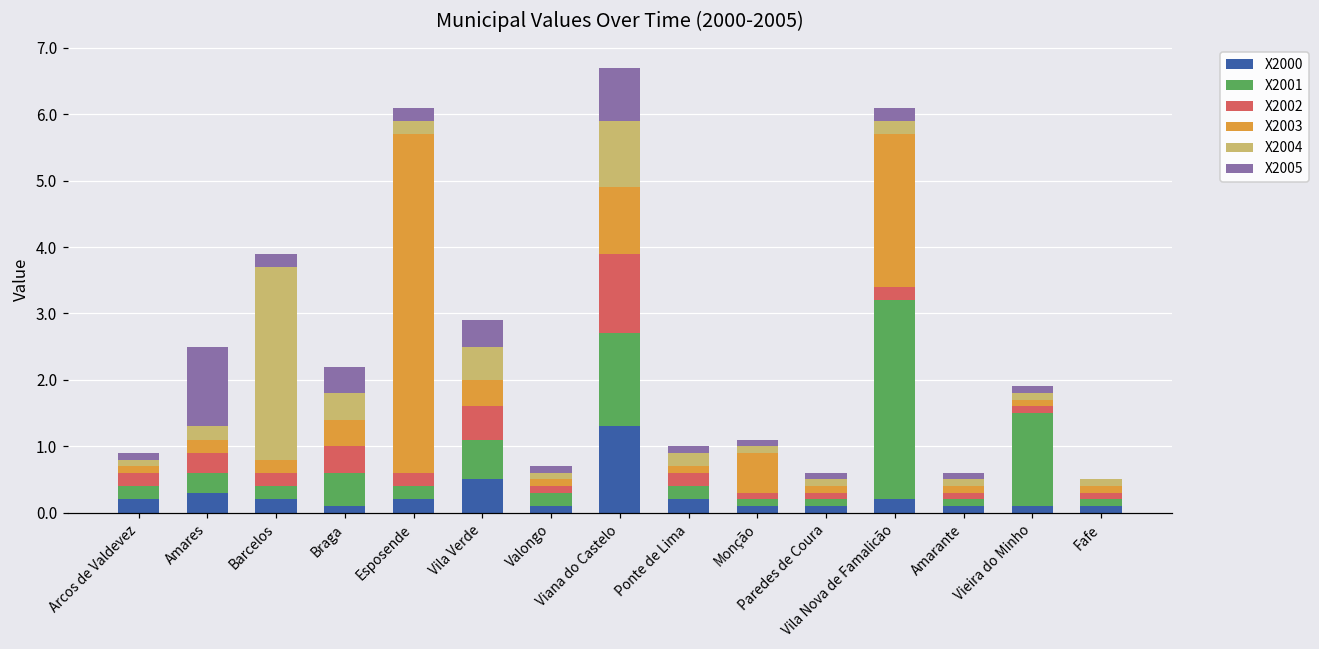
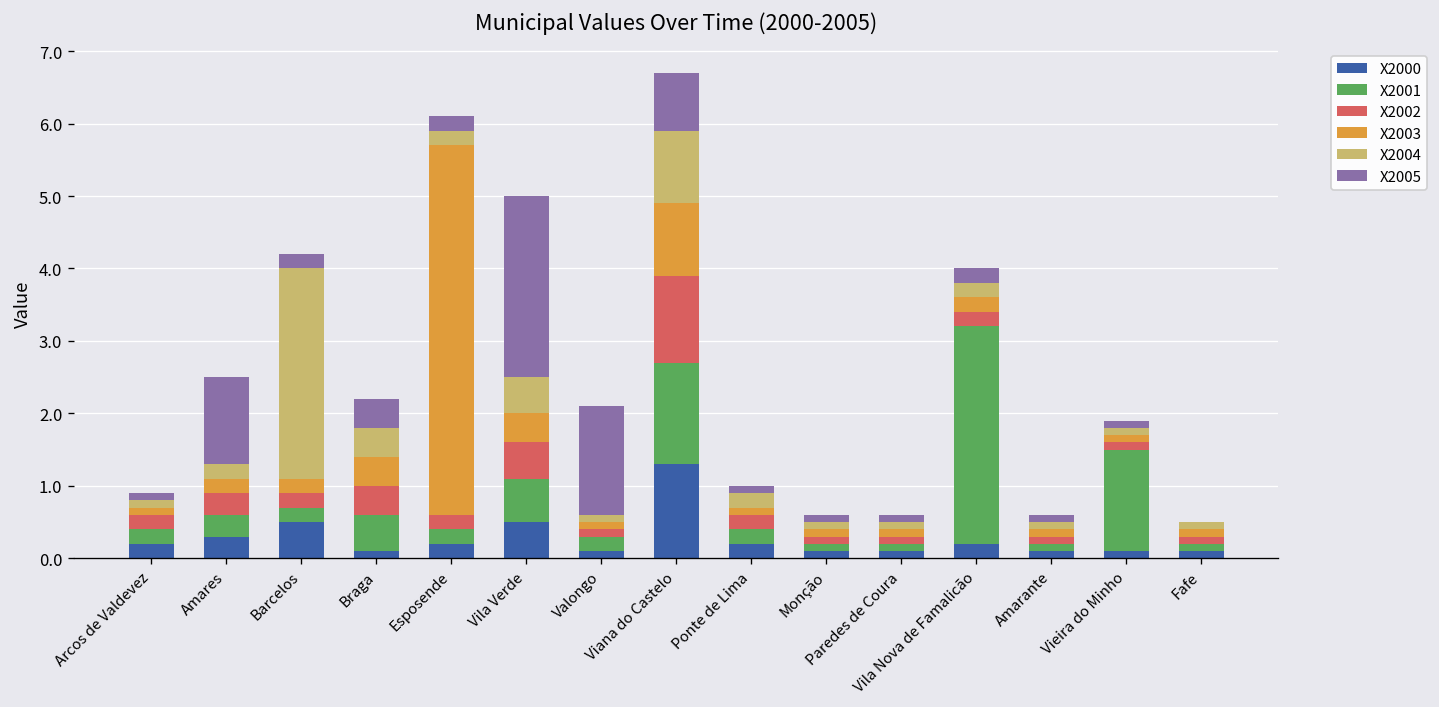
  {
    "X2000": {
      "Arcos de Valdevez": 0.2,
      "Amares": 0.3,
-     "Barcelos": 0.2,
+     "Barcelos": 0.5,
      "Braga": 0.1,
      "Esposende": 0.2,
      "Vila Verde": 0.5,
      "Valongo": 0.1,
      "Viana do Castelo": 1.3,
      "Ponte de Lima": 0.2,
      "Monção": 0.1,
      "Paredes de Coura": 0.1,
      "Vila Nova de Famalicão": 0.2,
      "Amarante": 0.1,
      "Vieira do Minho": 0.1,
      "Fafe": 0.1
    },
    "X2001": {
      "Arcos de Valdevez": 0.2,
      "Amares": 0.3,
      "Barcelos": 0.2,
      "Braga": 0.5,
      "Esposende": 0.2,
      "Vila Verde": 0.6,
      "Valongo": 0.2,
      "Viana do Castelo": 1.4,
      "Ponte de Lima": 0.2,
      "Monção": 0.1,
      "Paredes de Coura": 0.1,
      "Vila Nova de Famalicão": 3.0,
      "Amarante": 0.1,
      "Vieira do Minho": 1.4,
      "Fafe": 0.1
    },
    "X2002": {
      "Arcos de Valdevez": 0.2,
      "Amares": 0.3,
      "Barcelos": 0.2,
      "Braga": 0.4,
      "Esposende": 0.2,
      "Vila Verde": 0.5,
      "Valongo": 0.1,
      "Viana do Castelo": 1.2,
      "Ponte de Lima": 0.2,
      "Monção": 0.1,
      "Paredes de Coura": 0.1,
      "Vila Nova de Famalicão": 0.2,
      "Amarante": 0.1,
      "Vieira do Minho": 0.1,
      "Fafe": 0.1
    },
    "X2003": {
      "Arcos de Valdevez": 0.1,
      "Amares": 0.2,
      "Barcelos": 0.2,
      "Braga": 0.4,
      "Esposende": 5.1,
      "Vila Verde": 0.4,
      "Valongo": 0.1,
      "Viana do Castelo": 1.0,
      "Ponte de Lima": 0.1,
-     "Monção": 0.6,
+     "Monção": 0.1,
      "Paredes de Coura": 0.1,
-     "Vila Nova de Famalicão": 2.3,
+     "Vila Nova de Famalicão": 0.2,
      "Amarante": 0.1,
      "Vieira do Minho": 0.1,
      "Fafe": 0.1
    },
    "X2004": {
      "Arcos de Valdevez": 0.1,
      "Amares": 0.2,
      "Barcelos": 2.9,
      "Braga": 0.4,
      "Esposende": 0.2,
      "Vila Verde": 0.5,
      "Valongo": 0.1,
      "Viana do Castelo": 1.0,
      "Ponte de Lima": 0.2,
      "Monção": 0.1,
      "Paredes de Coura": 0.1,
      "Vila Nova de Famalicão": 0.2,
      "Amarante": 0.1,
      "Vieira do Minho": 0.1,
      "Fafe": 0.1
    },
    "X2005": {
      "Arcos de Valdevez": 0.1,
      "Amares": 1.2,
      "Barcelos": 0.2,
      "Braga": 0.4,
      "Esposende": 0.2,
-     "Vila Verde": 0.4,
-     "Valongo": 0.1,
+     "Vila Verde": 2.5,
+     "Valongo": 1.5,
      "Viana do Castelo": 0.8,
      "Ponte de Lima": 0.1,
      "Monção": 0.1,
      "Paredes de Coura": 0.1,
      "Vila Nova de Famalicão": 0.2,
      "Amarante": 0.1,
      "Vieira do Minho": 0.1,
      "Fafe": 0.0
    }
  }
